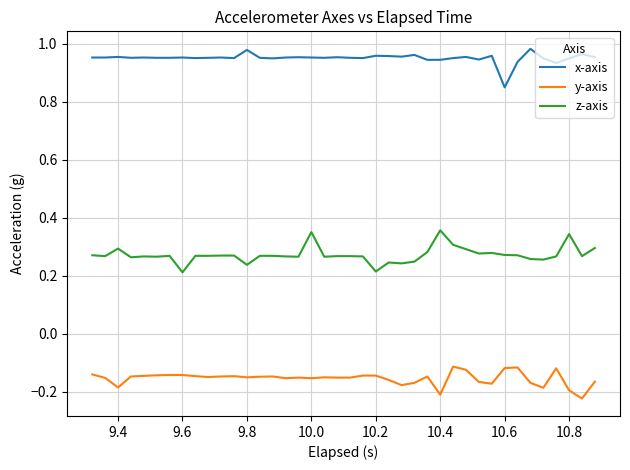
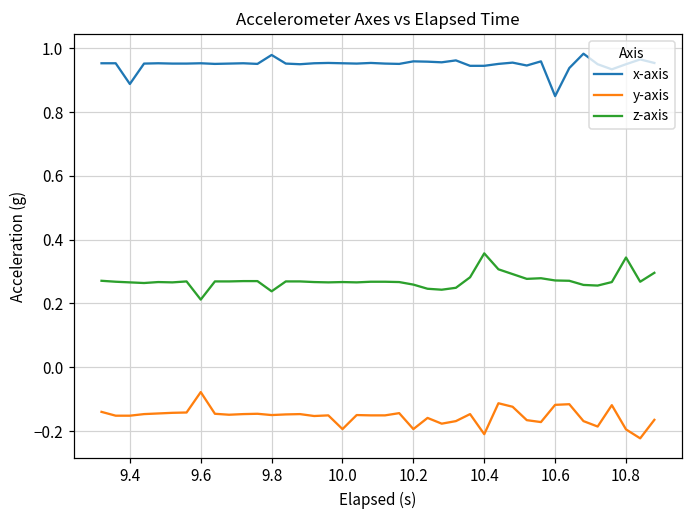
  {
    "x-axis": {
-     "9.4": 0.96,
+     "9.4": 0.89,
      "9.6": 0.95,
      "9.8": 0.98,
      "10.0": 0.95,
      "10.2": 0.96,
      "10.4": 0.95,
      "10.6": 0.85
    },
    "y-axis": {
-     "9.4": -0.19,
-     "9.6": -0.14,
+     "9.4": -0.15,
+     "9.6": -0.08,
      "9.8": -0.15,
-     "10.0": -0.15,
-     "10.2": -0.14,
+     "10.0": -0.19,
+     "10.2": -0.19,
      "10.4": -0.21,
      "10.6": -0.12,
      "10.8": -0.20
    },
    "z-axis": {
-     "9.4": 0.29,
+     "9.4": 0.27,
      "9.6": 0.21,
      "9.8": 0.24,
-     "10.0": 0.35,
-     "10.2": 0.22,
+     "10.0": 0.27,
+     "10.2": 0.26,
      "10.4": 0.36,
      "10.6": 0.27,
      "10.8": 0.34
    }
  }
